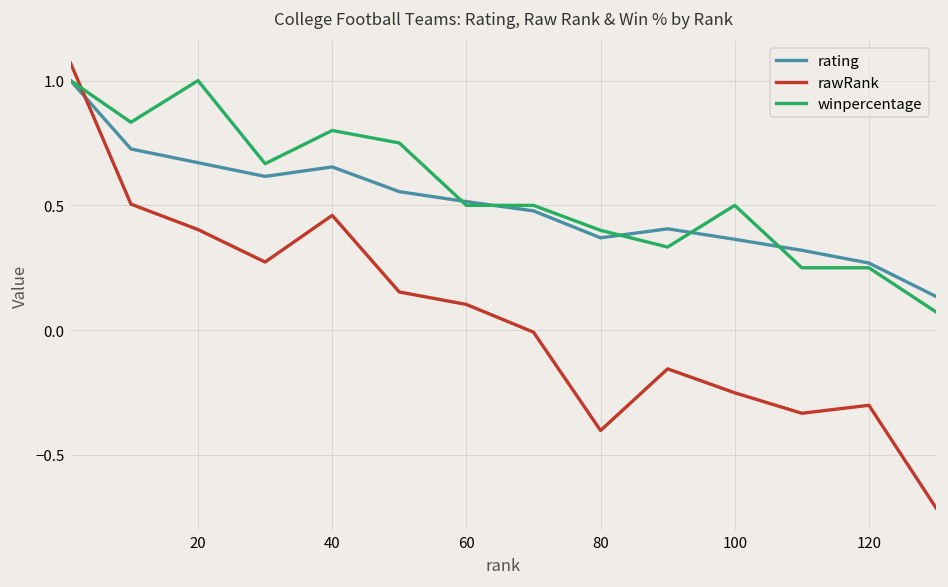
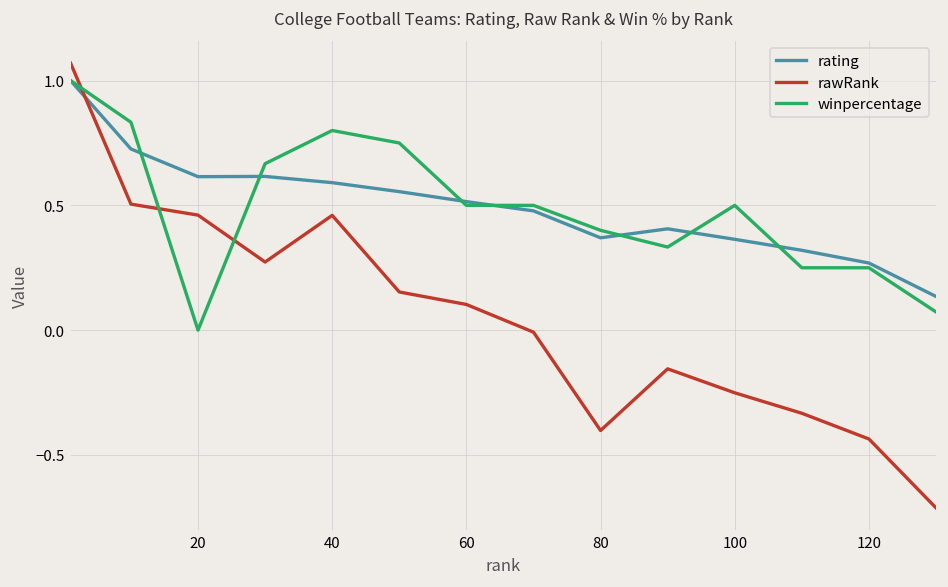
  {
    "rating": {
-     "20": 0.67,
-     "40": 0.65,
+     "20": 0.62,
+     "40": 0.59,
      "60": 0.52,
      "80": 0.37,
      "100": 0.36,
      "120": 0.27
    },
    "rawRank": {
-     "20": 0.40,
+     "20": 0.46,
      "40": 0.46,
      "60": 0.10,
      "80": -0.40,
      "100": -0.25,
-     "120": -0.30
+     "120": -0.44
    },
    "winpercentage": {
-     "20": 1,
+     "20": 0,
      "40": 0.80,
      "60": 0.50,
      "80": 0.40,
      "100": 0.50,
      "120": 0.25
    }
  }
